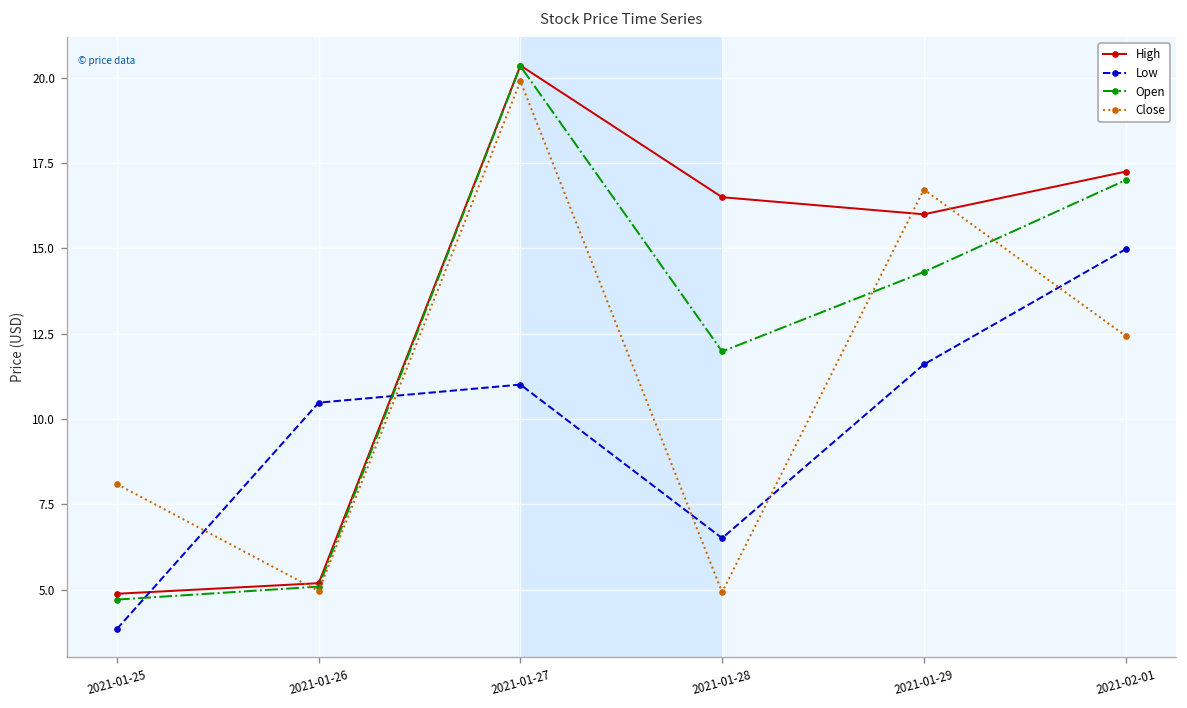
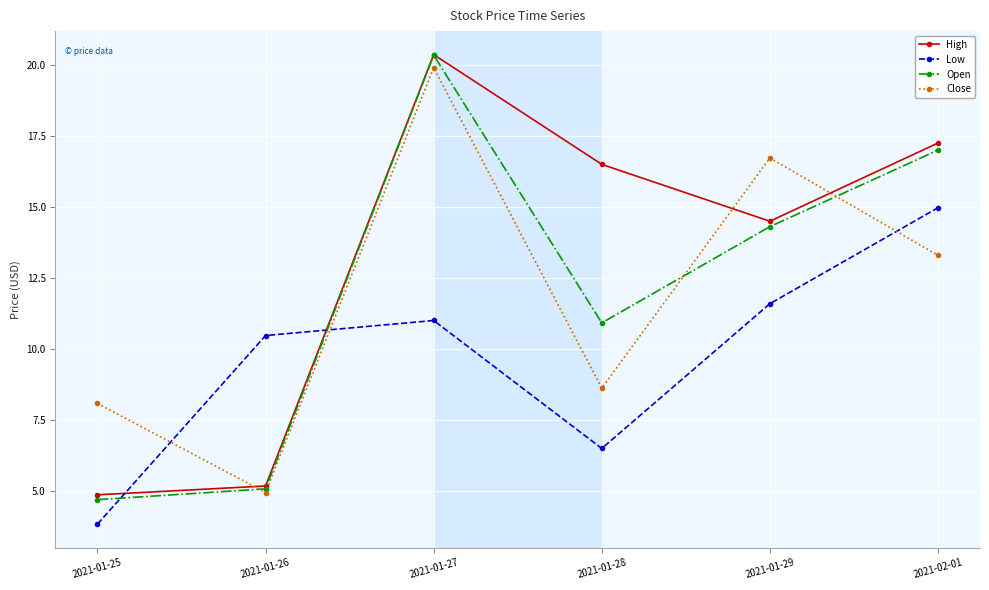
  {
    "High": {
      "2021-01-25": 4.9,
      "2021-01-26": 5.2,
      "2021-01-28": 16.5,
-     "2021-01-29": 16.0,
+     "2021-01-29": 14.5,
      "2021-02-01": 17.3
    },
    "Low": {
      "2021-01-25": 3.8,
      "2021-01-26": 10.5,
      "2021-01-27": 11.0,
      "2021-01-28": 6.5,
      "2021-01-29": 11.6,
      "2021-02-01": 15.0
    },
    "Open": {
      "2021-01-25": 4.7,
      "2021-01-26": 5.1,
-     "2021-01-28": 12.0,
+     "2021-01-28": 10.9,
      "2021-01-29": 14.3,
      "2021-02-01": 17.0
    },
    "Close": {
      "2021-01-25": 8.1,
      "2021-01-26": 5.0,
      "2021-01-27": 19.9,
-     "2021-01-28": 4.9,
+     "2021-01-28": 8.6,
      "2021-01-29": 16.7,
-     "2021-02-01": 12.4
+     "2021-02-01": 13.3
    }
  }
